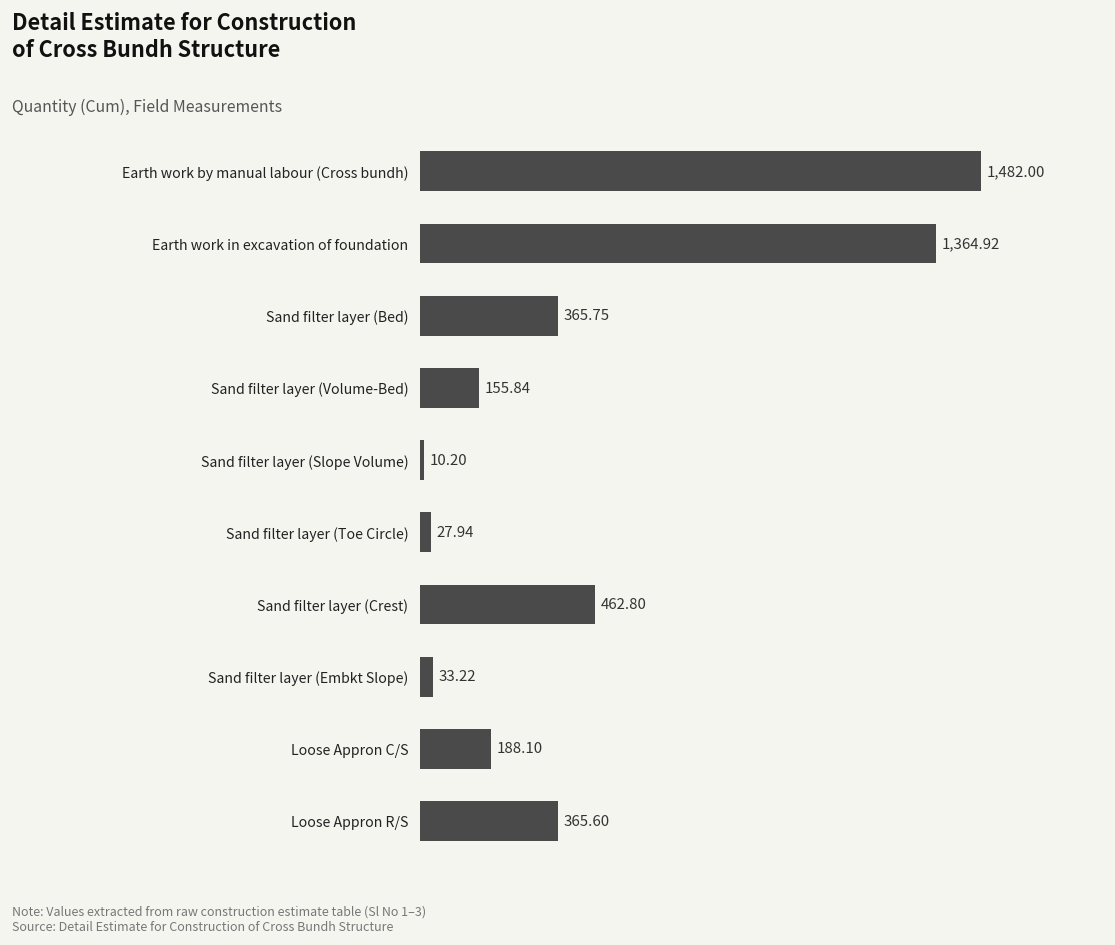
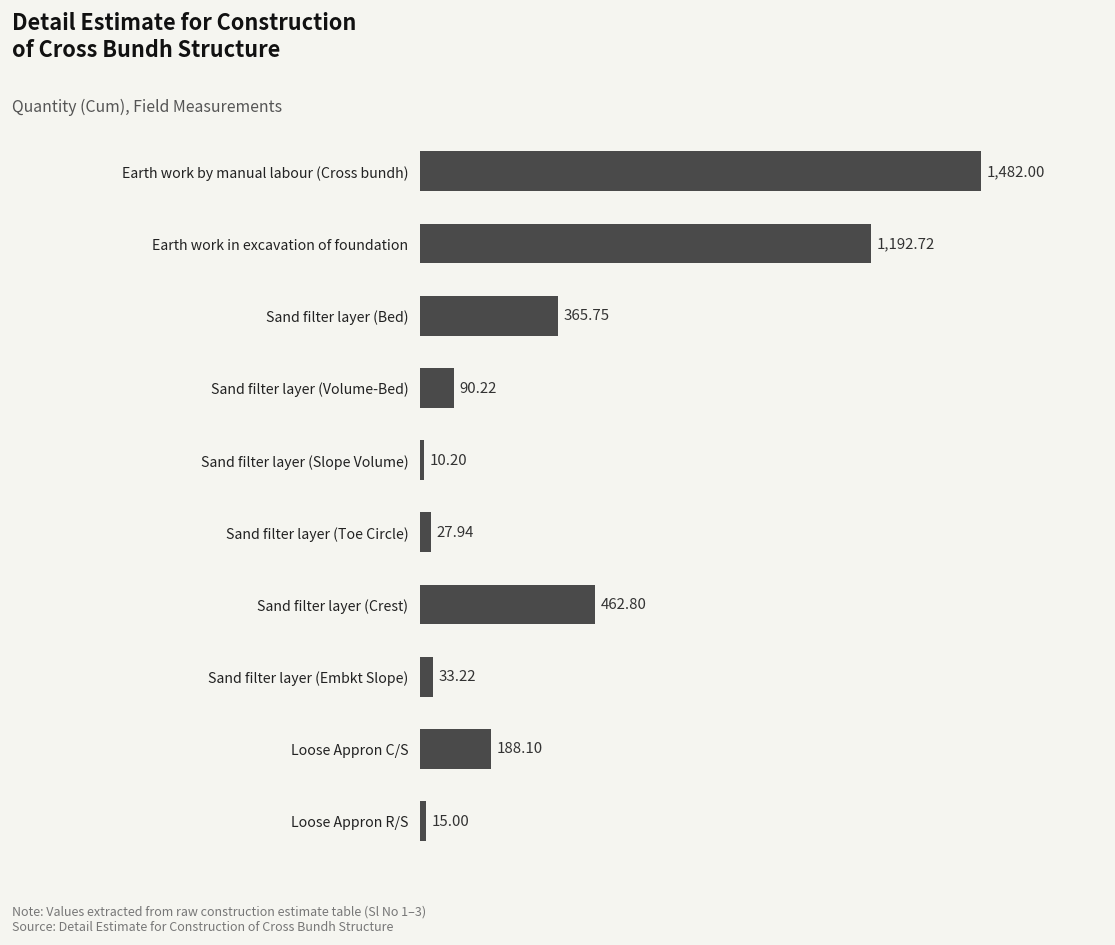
  {
    "Earth work by manual labour (Cross bundh)": "1,482.00",
-   "Earth work in excavation of foundation": "1,364.92",
+   "Earth work in excavation of foundation": "1,192.72",
    "Sand filter layer (Bed)": "365.75",
-   "Sand filter layer (Volume-Bed)": "155.84",
+   "Sand filter layer (Volume-Bed)": "90.22",
    "Sand filter layer (Slope Volume)": "10.20",
    "Sand filter layer (Toe Circle)": "27.94",
    "Sand filter layer (Crest)": "462.80",
    "Sand filter layer (Embkt Slope)": "33.22",
    "Loose Appron C/S": "188.10",
-   "Loose Appron R/S": "365.60"
+   "Loose Appron R/S": "15.00"
  }
